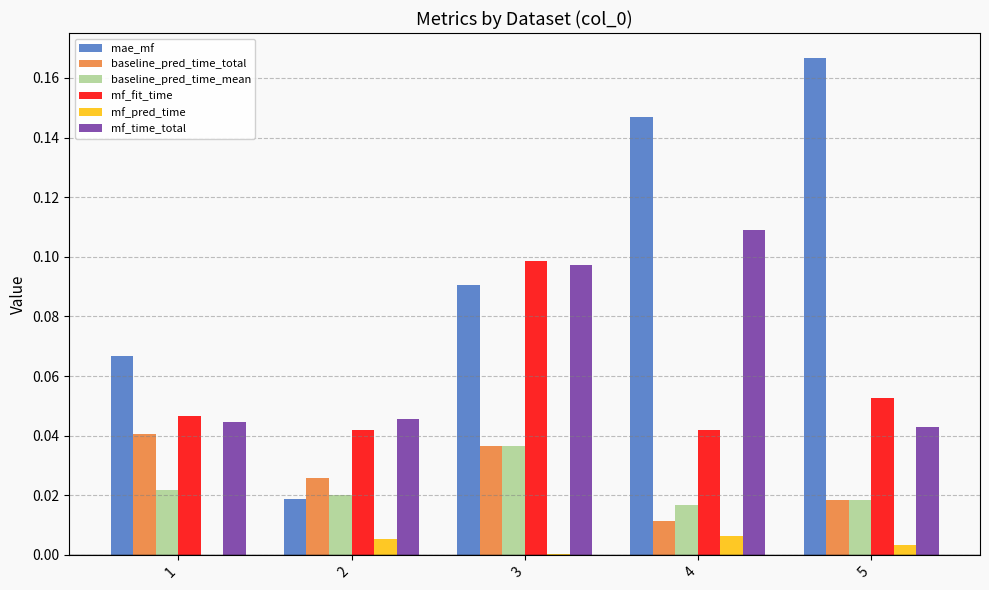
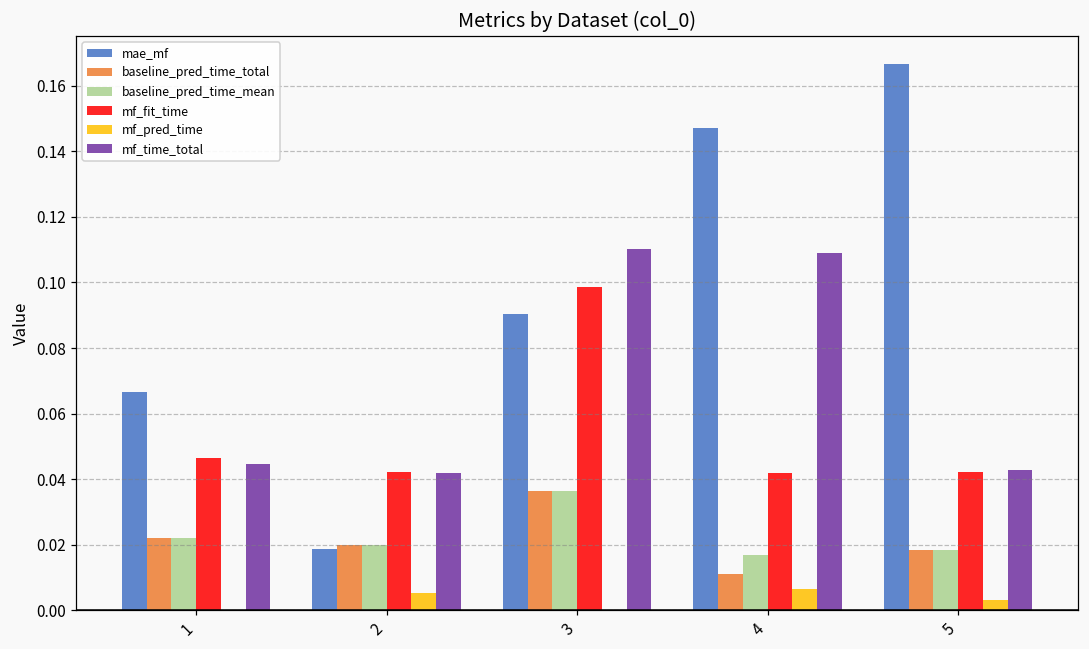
  {
    "mae_mf": {
      "1": 0.067,
      "2": 0.019,
      "3": 0.090,
      "4": 0.147,
      "5": 0.167
    },
    "baseline_pred_time_total": {
-     "1": 0.041,
-     "2": 0.026,
+     "1": 0.022,
+     "2": 0.020,
      "3": 0.036,
      "4": 0.011,
      "5": 0.018
    },
    "baseline_pred_time_mean": {
      "1": 0.022,
      "2": 0.020,
      "3": 0.036,
      "4": 0.017,
      "5": 0.018
    },
    "mf_fit_time": {
      "1": 0.046,
      "2": 0.042,
      "3": 0.099,
      "4": 0.042,
-     "5": 0.053
+     "5": 0.042
    },
    "mf_pred_time": {
      "2": 0.005,
      "4": 0.006,
      "5": 0.003
    },
    "mf_time_total": {
      "1": 0.045,
-     "2": 0.045,
-     "3": 0.097,
+     "2": 0.042,
+     "3": 0.110,
      "4": 0.109,
      "5": 0.043
    }
  }
